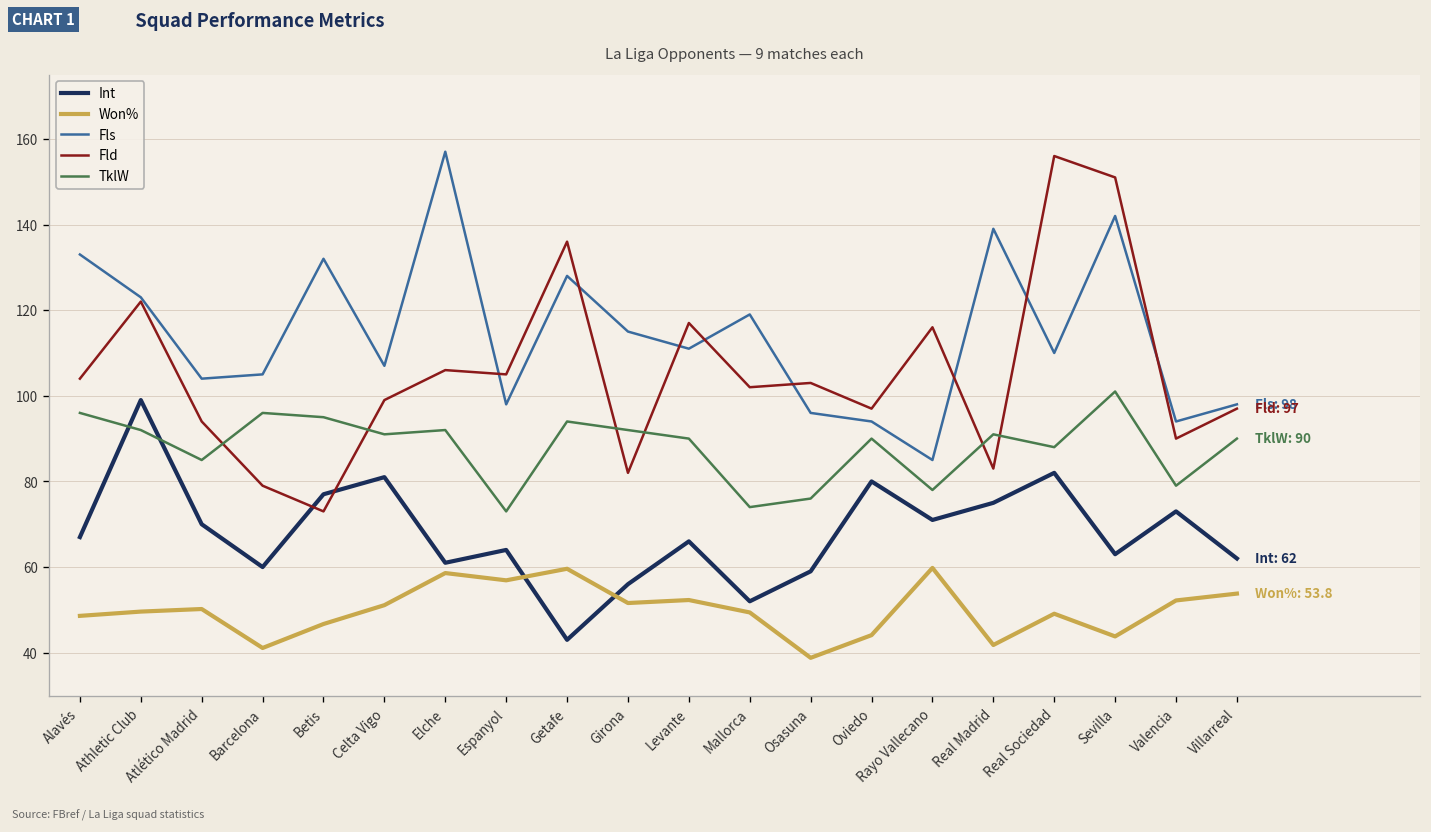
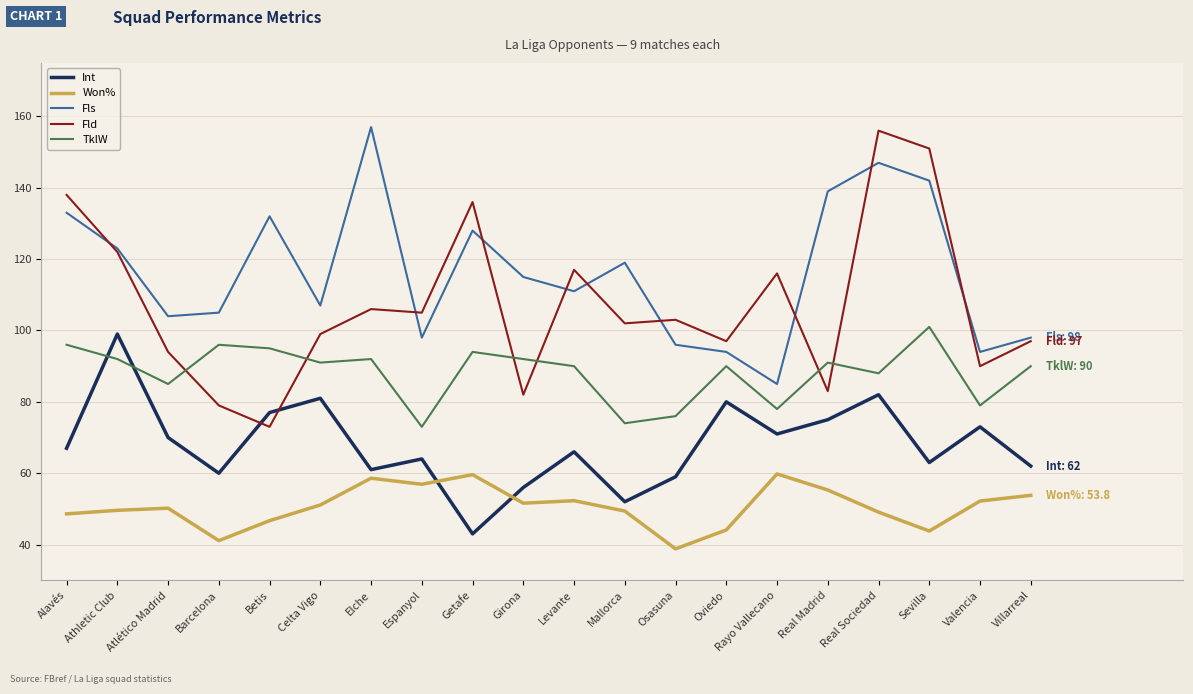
  {
    "Int": {
      "Villarreal": 62
    },
    "Won%": {
      "Alavés": 49,
      "Athletic Club": 50,
      "Atlético Madrid": 50,
      "Barcelona": 41,
      "Betis": 47,
      "Celta Vigo": 51,
      "Elche": 59,
      "Espanyol": 57,
      "Getafe": 60,
      "Girona": 52,
      "Levante": 52,
      "Mallorca": 49,
      "Osasuna": 39,
      "Oviedo": 44,
      "Rayo Vallecano": 60,
-     "Real Madrid": 42,
+     "Real Madrid": 55,
      "Real Sociedad": 49,
      "Sevilla": 44,
      "Valencia": 52
    },
    "Fls": {
      "Alavés": 133,
      "Athletic Club": 123,
      "Atlético Madrid": 104,
      "Barcelona": 105,
      "Betis": 132,
      "Celta Vigo": 107,
      "Elche": 157,
      "Espanyol": 98,
      "Getafe": 128,
      "Girona": 115,
      "Levante": 111,
      "Mallorca": 119,
      "Osasuna": 96,
      "Oviedo": 94,
      "Rayo Vallecano": 85,
      "Real Madrid": 139,
-     "Real Sociedad": 110,
+     "Real Sociedad": 147,
      "Sevilla": 142,
      "Valencia": 94
    },
    "Fld": {
-     "Alavés": 104,
+     "Alavés": 138,
      "Athletic Club": 122,
      "Atlético Madrid": 94,
      "Barcelona": 79,
      "Betis": 73,
      "Celta Vigo": 99,
      "Elche": 106,
      "Espanyol": 105,
      "Getafe": 136,
      "Girona": 82,
      "Levante": 117,
      "Mallorca": 102,
      "Osasuna": 103,
      "Oviedo": 97,
      "Rayo Vallecano": 116,
      "Real Madrid": 83,
      "Real Sociedad": 156,
      "Sevilla": 151,
      "Valencia": 90
    },
    "TklW": {
      "Villarreal": 90
    }
  }
